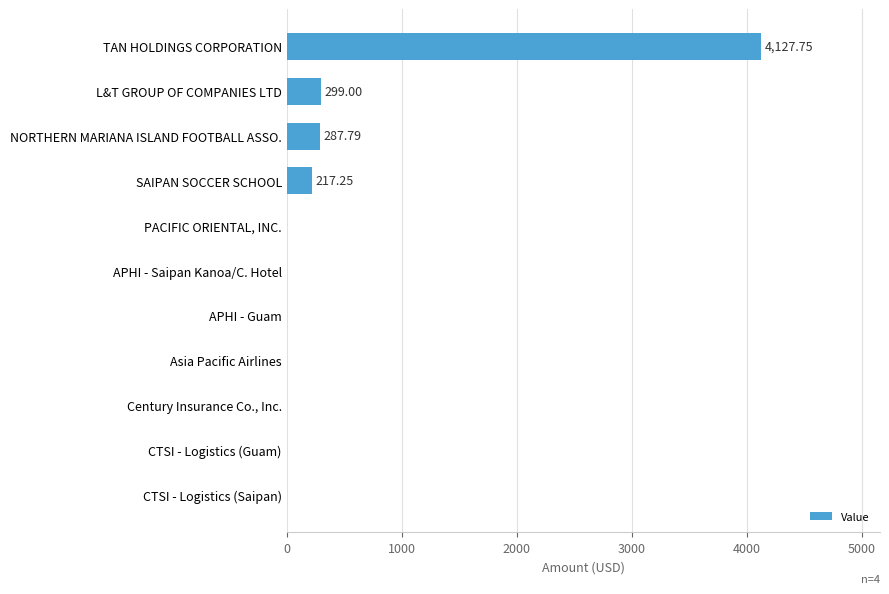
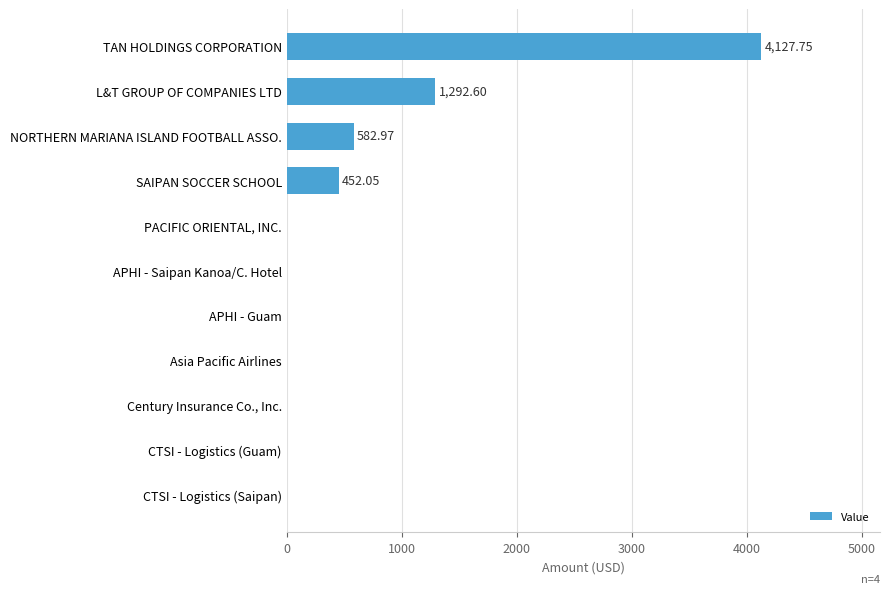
  {
    "TAN HOLDINGS CORPORATION": "4,127.75",
-   "L&T GROUP OF COMPANIES LTD": "299.00",
-   "NORTHERN MARIANA ISLAND FOOTBALL ASSO.": "287.79",
-   "SAIPAN SOCCER SCHOOL": "217.25"
+   "L&T GROUP OF COMPANIES LTD": "1,292.60",
+   "NORTHERN MARIANA ISLAND FOOTBALL ASSO.": "582.97",
+   "SAIPAN SOCCER SCHOOL": "452.05"
  }
